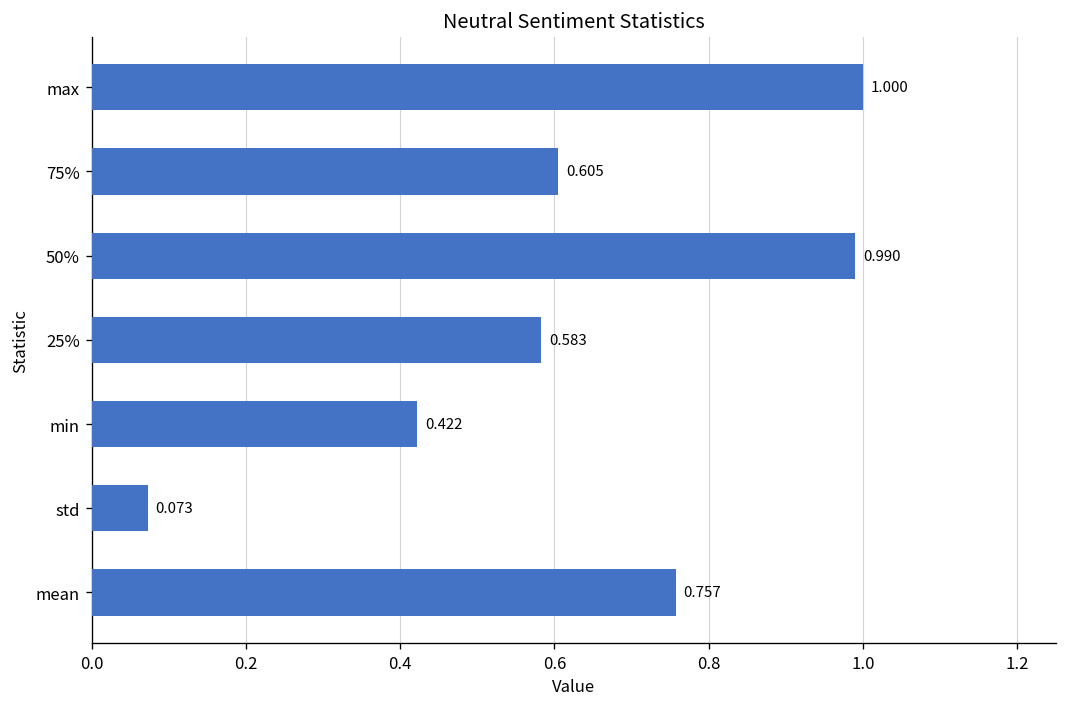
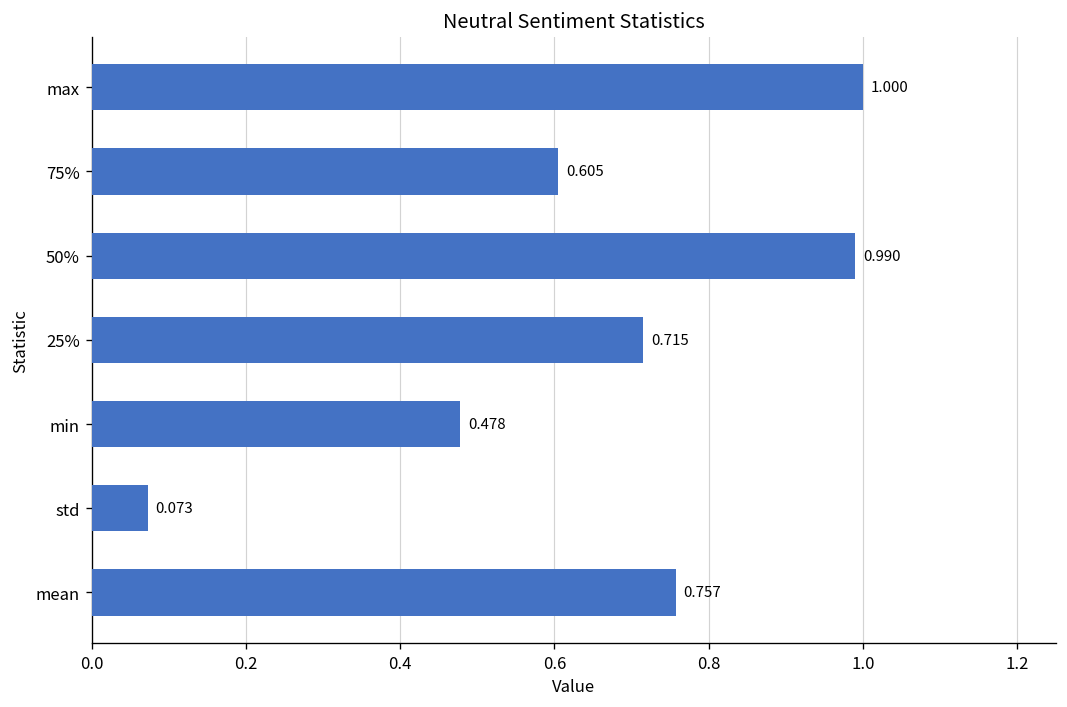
  {
    "max": 1.000,
    "75%": 0.605,
    "50%": 0.990,
-   "25%": 0.583,
-   "min": 0.422,
+   "25%": 0.715,
+   "min": 0.478,
    "std": 0.073,
    "mean": 0.757
  }
